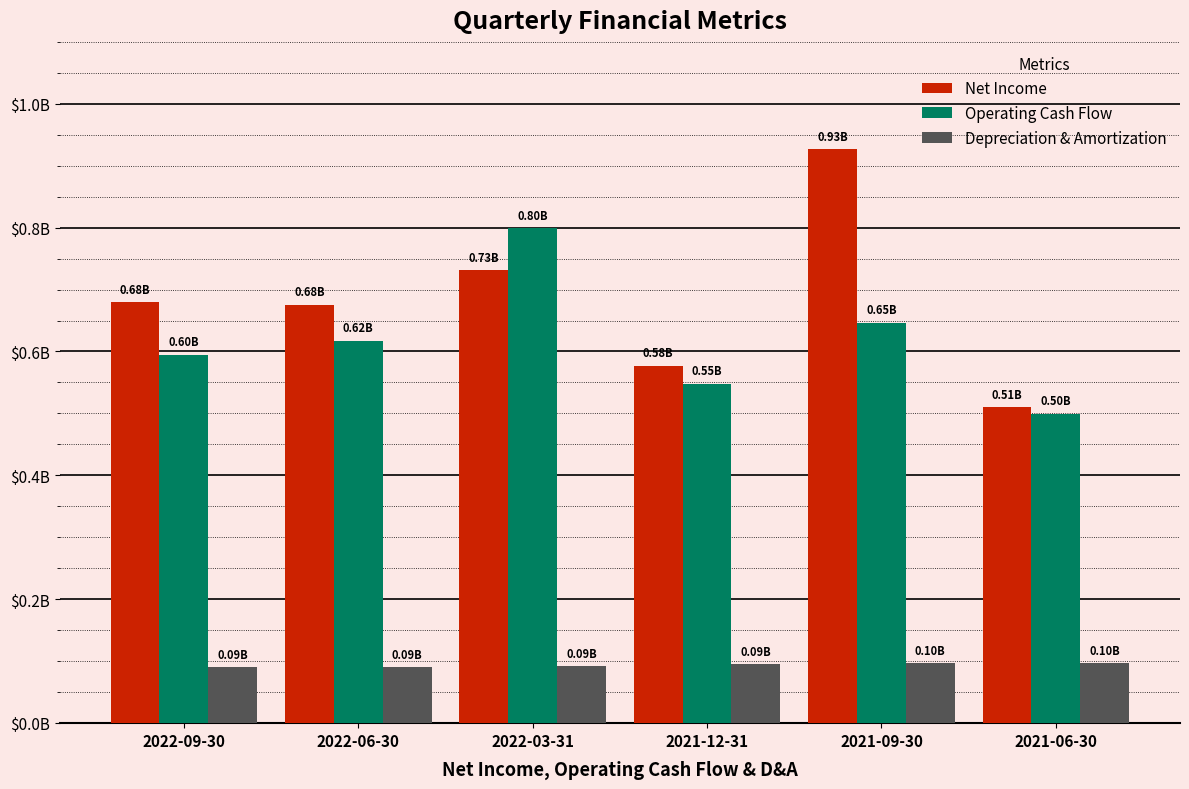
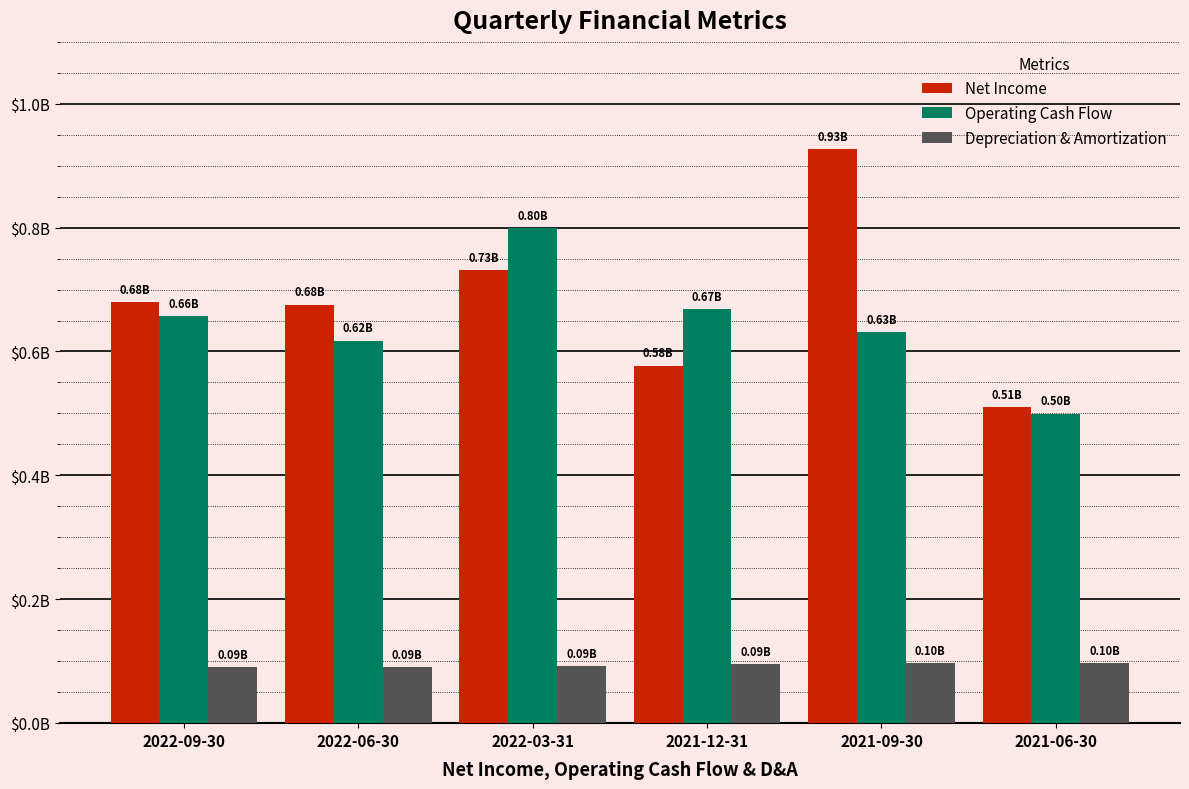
  {
    "Net Income": {
      "2022-09-30": "0.68B",
      "2022-06-30": "0.68B",
      "2022-03-31": "0.73B",
      "2021-12-31": "0.58B",
      "2021-09-30": "0.93B",
      "2021-06-30": "0.51B"
    },
    "Operating Cash Flow": {
-     "2022-09-30": "0.60B",
+     "2022-09-30": "0.66B",
      "2022-06-30": "0.62B",
      "2022-03-31": "0.80B",
-     "2021-12-31": "0.55B",
-     "2021-09-30": "0.65B",
+     "2021-12-31": "0.67B",
+     "2021-09-30": "0.63B",
      "2021-06-30": "0.50B"
    },
    "Depreciation & Amortization": {
      "2022-09-30": "0.09B",
      "2022-06-30": "0.09B",
      "2022-03-31": "0.09B",
      "2021-12-31": "0.09B",
      "2021-09-30": "0.10B",
      "2021-06-30": "0.10B"
    }
  }
